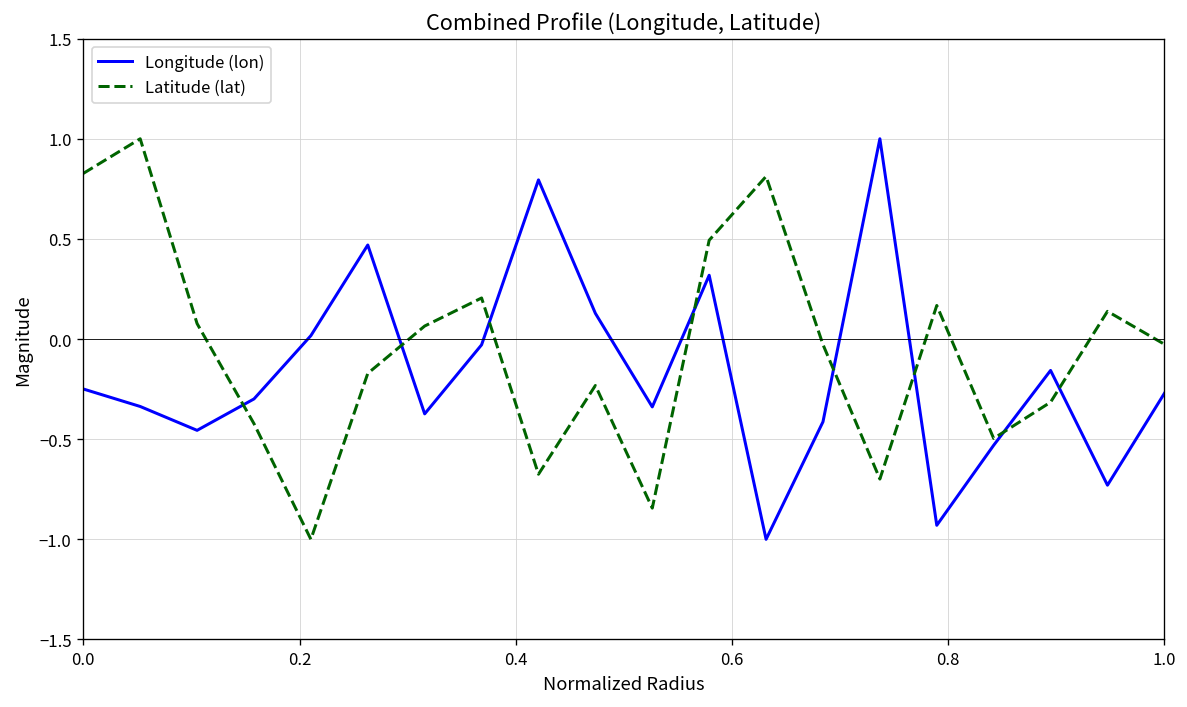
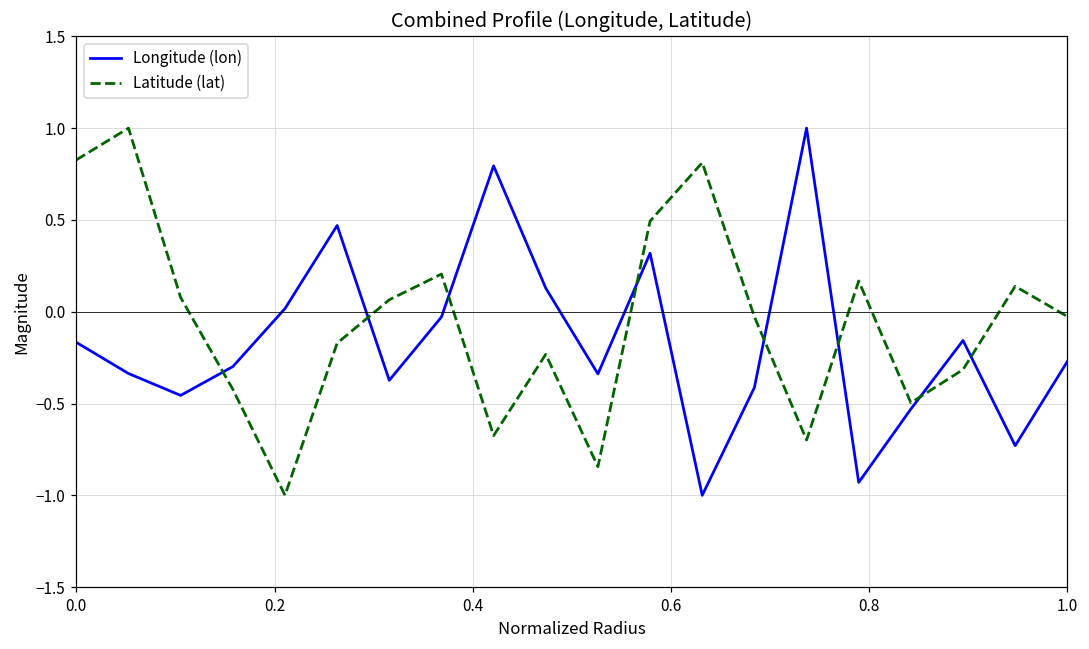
  {
    "Longitude (lon)": {
-     "0.0": -0.25,
+     "0.0": -0.17,
      "1.0": -0.27
    },
    "Latitude (lat)": {
      "0.0": 0.83,
      "1.0": -0.03
    }
  }
